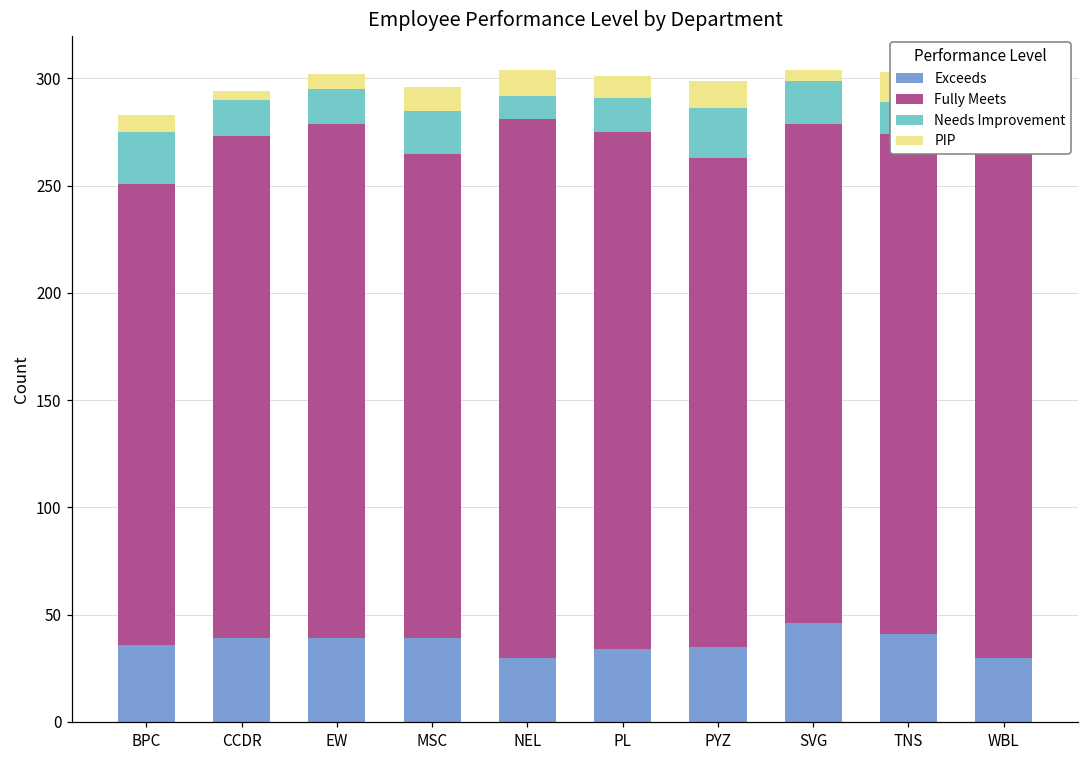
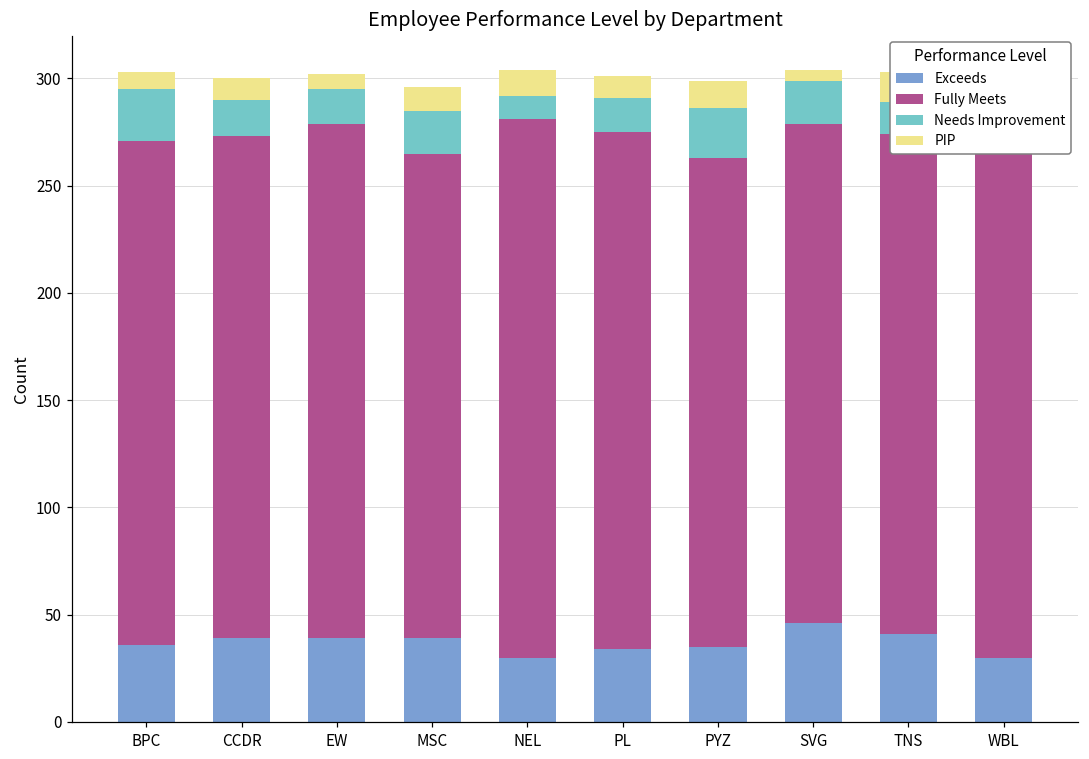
  {
    "Fully Meets": {
-     "BPC": 215,
+     "BPC": 235,
      "CCDR": 234,
      "EW": 240,
      "MSC": 226,
      "NEL": 251,
      "PL": 241,
      "PYZ": 228,
      "SVG": 233
    },
    "PIP": {
      "BPC": 8,
-     "CCDR": 4,
+     "CCDR": 10,
      "EW": 7,
      "MSC": 11,
      "NEL": 12,
      "PL": 10,
      "PYZ": 13,
      "SVG": 5
    }
  }
